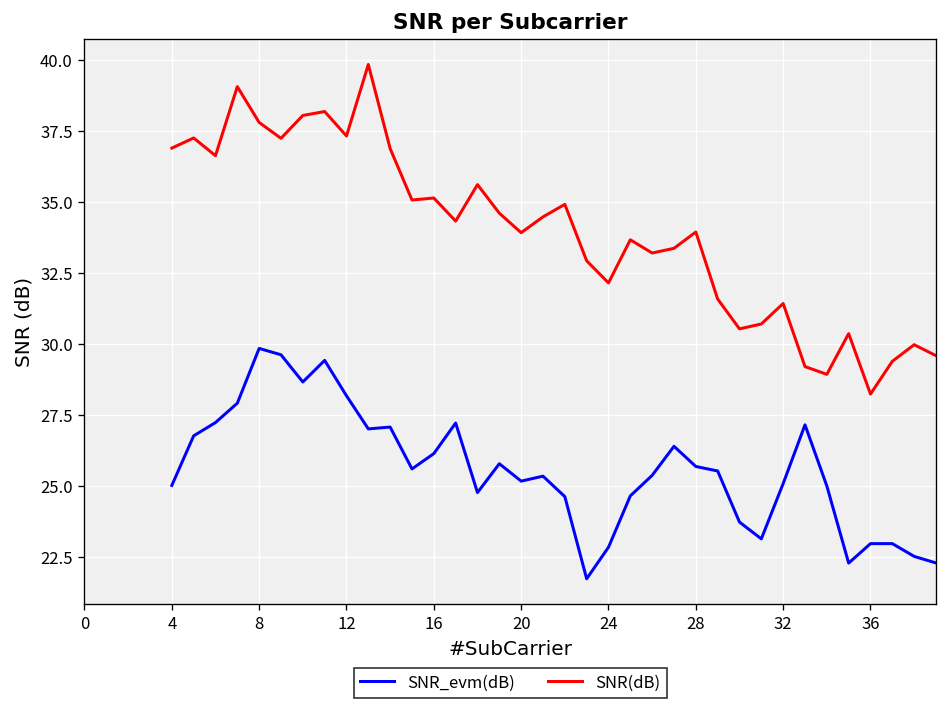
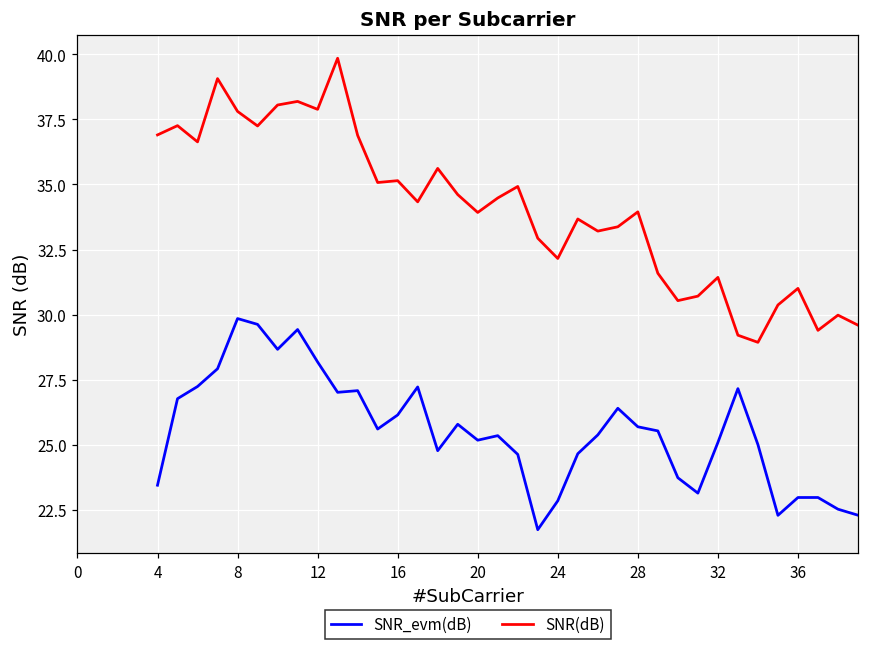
  {
    "SNR_evm(dB)": {
-     "4": 25.0,
+     "4": 23.5,
      "8": 29.9,
      "12": 28.2,
      "16": 26.2,
      "20": 25.2,
      "24": 22.9,
      "28": 25.7,
      "32": 25.1,
      "36": 23.0
    },
    "SNR(dB)": {
      "4": 36.9,
      "8": 37.8,
-     "12": 37.3,
+     "12": 37.9,
      "16": 35.1,
      "20": 33.9,
      "24": 32.2,
      "28": 33.9,
      "32": 31.4,
-     "36": 28.2
+     "36": 31.0
    }
  }
